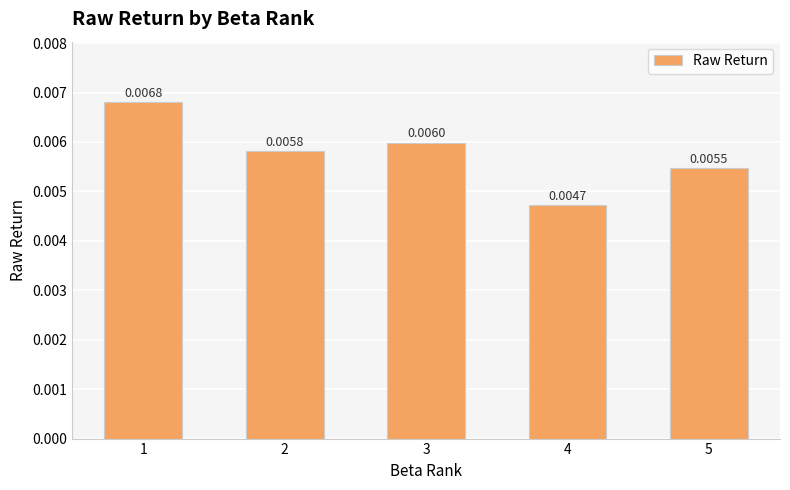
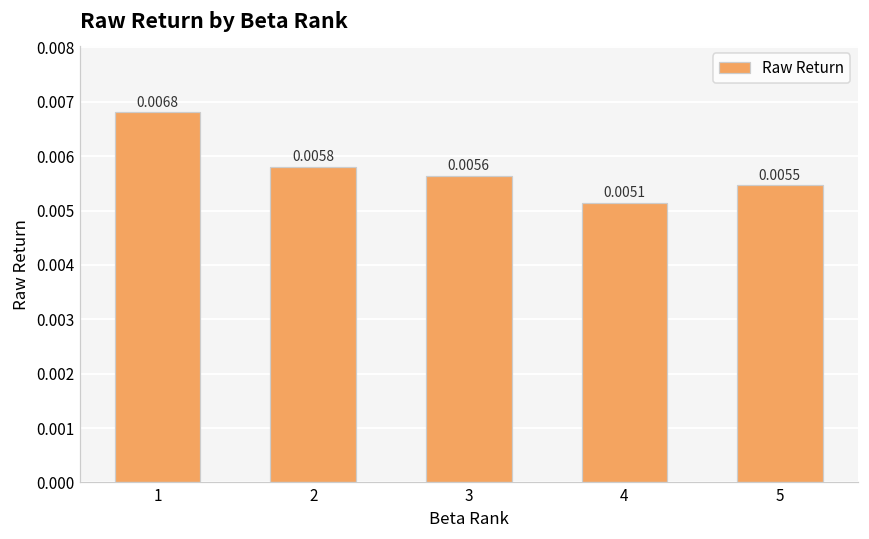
  {
    "1": 0.0068,
    "2": 0.0058,
-   "3": 0.0060,
-   "4": 0.0047,
+   "3": 0.0056,
+   "4": 0.0051,
    "5": 0.0055
  }
